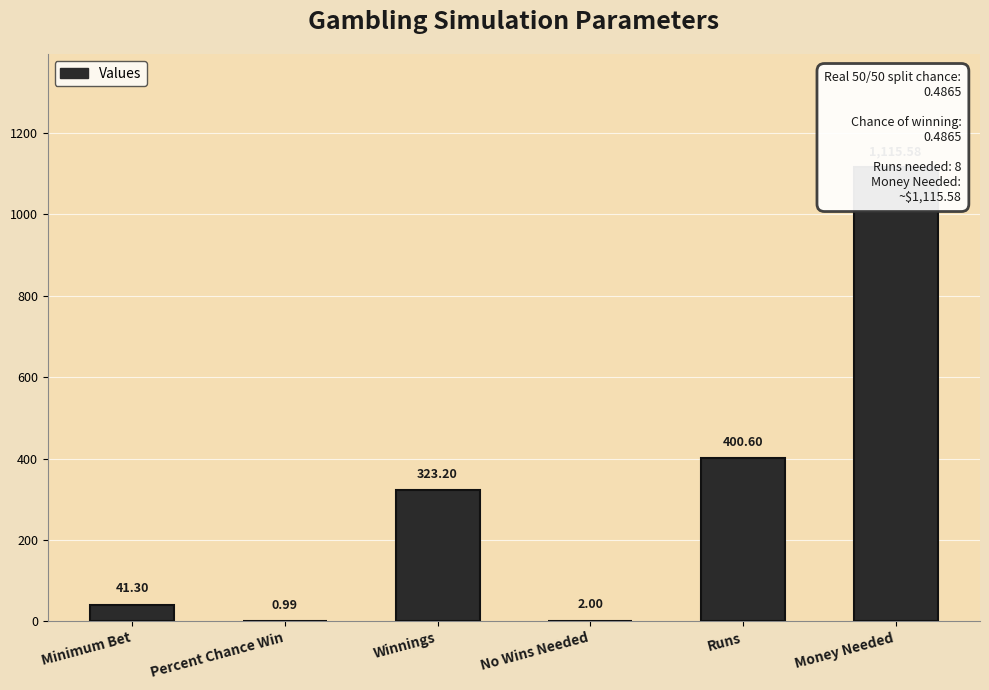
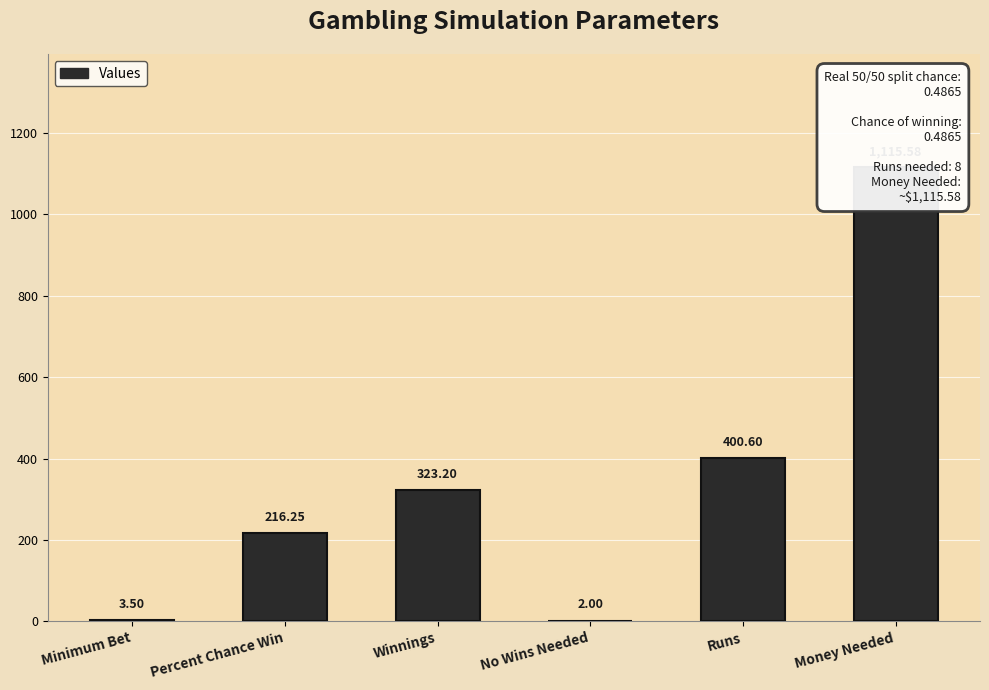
  {
-   "Minimum Bet": 41.30,
-   "Percent Chance Win": 0.99,
+   "Minimum Bet": 3.50,
+   "Percent Chance Win": 216.25,
    "Winnings": 323.20,
    "No Wins Needed": 2.00,
    "Runs": 400.60
  }
